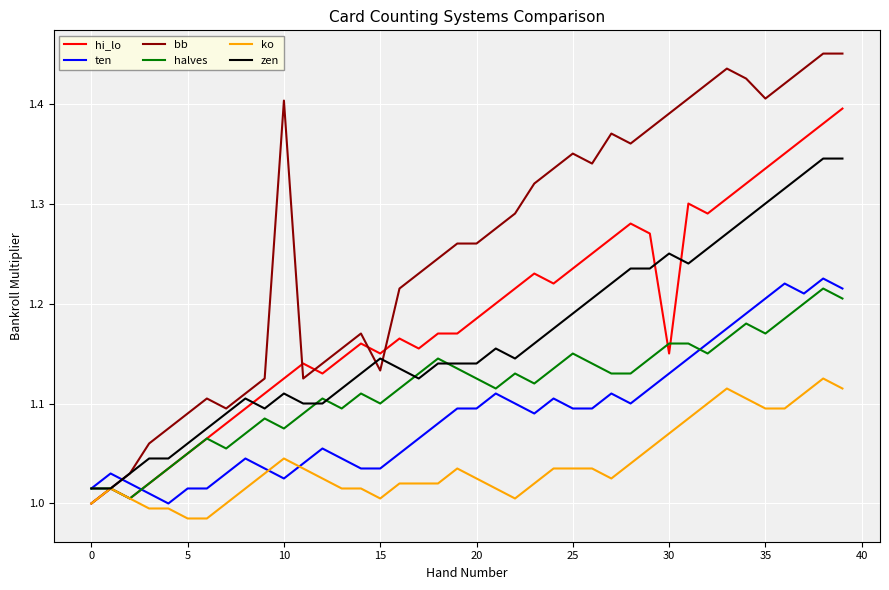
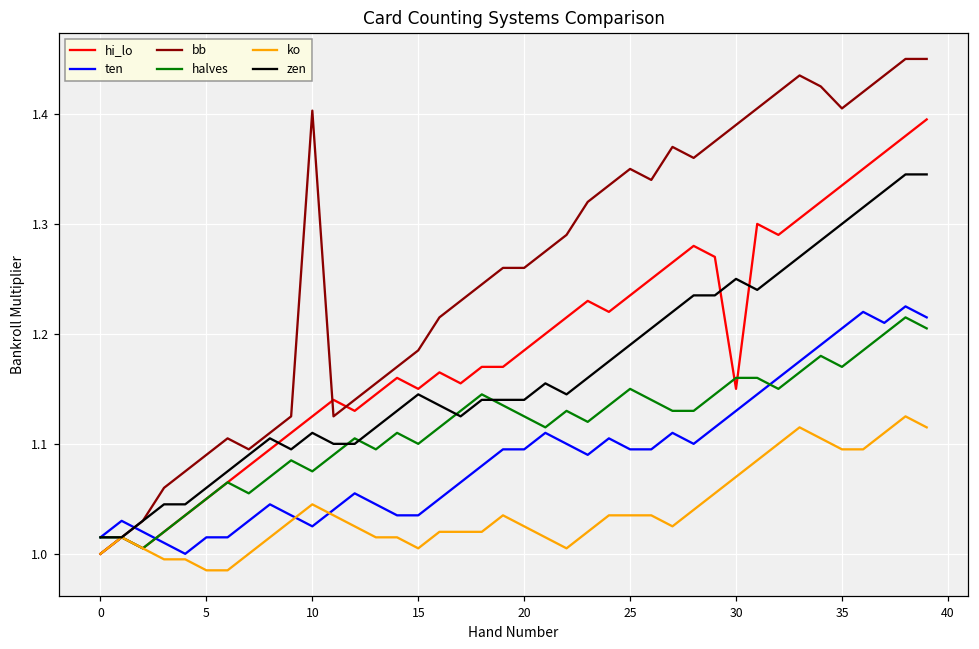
  {
    "hi_lo": {
      "10": 1.13,
      "15": 1.15,
      "20": 1.19,
      "25": 1.24,
      "30": 1.15,
      "35": 1.34
    },
    "ten": {
      "5": 1.02,
      "10": 1.03,
      "15": 1.04,
      "20": 1.10,
      "25": 1.10,
      "30": 1.13,
      "35": 1.21
    },
    "bb": {
      "5": 1.09,
      "10": 1.40,
-     "15": 1.13,
+     "15": 1.19,
      "20": 1.26,
      "25": 1.35,
      "30": 1.39,
      "35": 1.41
    },
    "halves": {
      "10": 1.08,
      "15": 1.10,
      "20": 1.13,
      "25": 1.15,
      "30": 1.16,
      "35": 1.17
    },
    "ko": {
      "5": 0.99,
      "10": 1.05,
      "15": 1.01,
      "20": 1.03,
      "25": 1.04,
      "30": 1.07,
      "35": 1.10
    },
    "zen": {
      "5": 1.06,
      "10": 1.11,
      "15": 1.15,
      "20": 1.14,
      "25": 1.19,
      "30": 1.25,
      "35": 1.30
    }
  }
